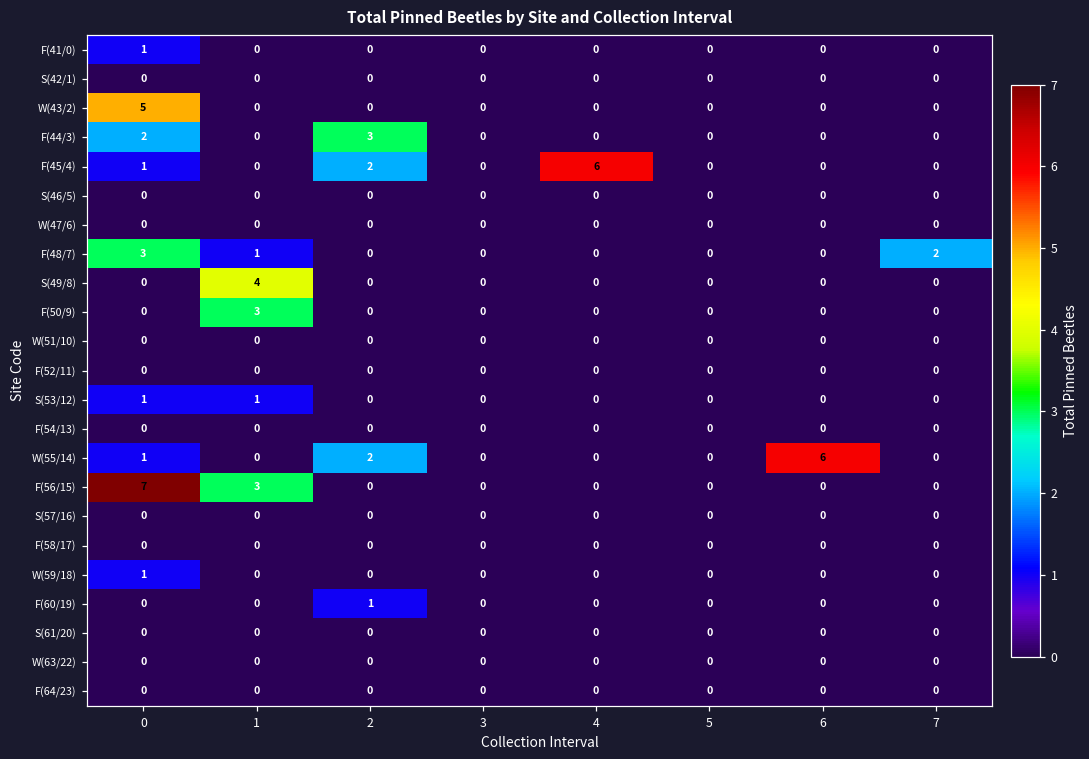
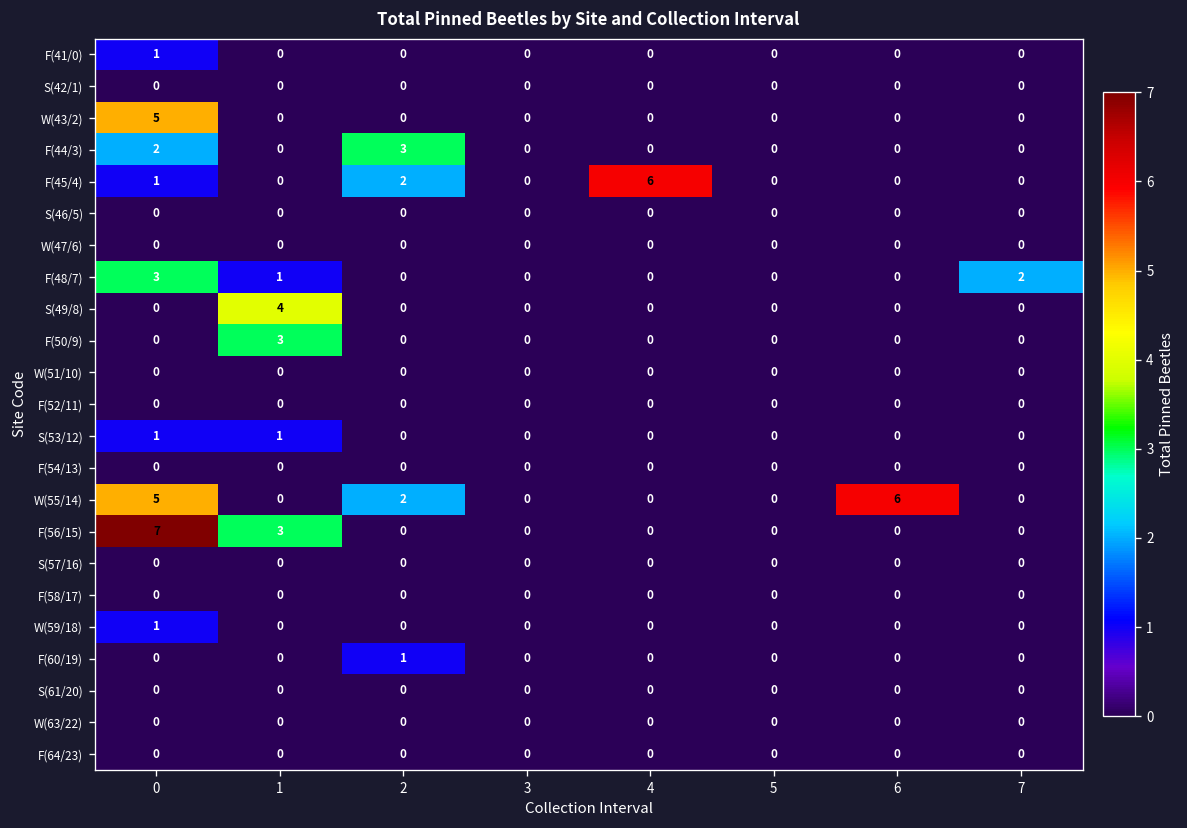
  {
    "F(41/0)": {
      "0": 1,
      "1": 0,
      "2": 0,
      "3": 0,
      "4": 0,
      "5": 0,
      "6": 0,
      "7": 0
    },
    "S(42/1)": {
      "0": 0,
      "1": 0,
      "2": 0,
      "3": 0,
      "4": 0,
      "5": 0,
      "6": 0,
      "7": 0
    },
    "W(43/2)": {
      "0": 5,
      "1": 0,
      "2": 0,
      "3": 0,
      "4": 0,
      "5": 0,
      "6": 0,
      "7": 0
    },
    "F(44/3)": {
      "0": 2,
      "1": 0,
      "2": 3,
      "3": 0,
      "4": 0,
      "5": 0,
      "6": 0,
      "7": 0
    },
    "F(45/4)": {
      "0": 1,
      "1": 0,
      "2": 2,
      "3": 0,
      "4": 6,
      "5": 0,
      "6": 0,
      "7": 0
    },
    "S(46/5)": {
      "0": 0,
      "1": 0,
      "2": 0,
      "3": 0,
      "4": 0,
      "5": 0,
      "6": 0,
      "7": 0
    },
    "W(47/6)": {
      "0": 0,
      "1": 0,
      "2": 0,
      "3": 0,
      "4": 0,
      "5": 0,
      "6": 0,
      "7": 0
    },
    "F(48/7)": {
      "0": 3,
      "1": 1,
      "2": 0,
      "3": 0,
      "4": 0,
      "5": 0,
      "6": 0,
      "7": 2
    },
    "S(49/8)": {
      "0": 0,
      "1": 4,
      "2": 0,
      "3": 0,
      "4": 0,
      "5": 0,
      "6": 0,
      "7": 0
    },
    "F(50/9)": {
      "0": 0,
      "1": 3,
      "2": 0,
      "3": 0,
      "4": 0,
      "5": 0,
      "6": 0,
      "7": 0
    },
    "W(51/10)": {
      "0": 0,
      "1": 0,
      "2": 0,
      "3": 0,
      "4": 0,
      "5": 0,
      "6": 0,
      "7": 0
    },
    "F(52/11)": {
      "0": 0,
      "1": 0,
      "2": 0,
      "3": 0,
      "4": 0,
      "5": 0,
      "6": 0,
      "7": 0
    },
    "S(53/12)": {
      "0": 1,
      "1": 1,
      "2": 0,
      "3": 0,
      "4": 0,
      "5": 0,
      "6": 0,
      "7": 0
    },
    "F(54/13)": {
      "0": 0,
      "1": 0,
      "2": 0,
      "3": 0,
      "4": 0,
      "5": 0,
      "6": 0,
      "7": 0
    },
    "W(55/14)": {
-     "0": 1,
+     "0": 5,
      "1": 0,
      "2": 2,
      "3": 0,
      "4": 0,
      "5": 0,
      "6": 6,
      "7": 0
    },
    "F(56/15)": {
      "0": 7,
      "1": 3,
      "2": 0,
      "3": 0,
      "4": 0,
      "5": 0,
      "6": 0,
      "7": 0
    },
    "S(57/16)": {
      "0": 0,
      "1": 0,
      "2": 0,
      "3": 0,
      "4": 0,
      "5": 0,
      "6": 0,
      "7": 0
    },
    "F(58/17)": {
      "0": 0,
      "1": 0,
      "2": 0,
      "3": 0,
      "4": 0,
      "5": 0,
      "6": 0,
      "7": 0
    },
    "W(59/18)": {
      "0": 1,
      "1": 0,
      "2": 0,
      "3": 0,
      "4": 0,
      "5": 0,
      "6": 0,
      "7": 0
    },
    "F(60/19)": {
      "0": 0,
      "1": 0,
      "2": 1,
      "3": 0,
      "4": 0,
      "5": 0,
      "6": 0,
      "7": 0
    },
    "S(61/20)": {
      "0": 0,
      "1": 0,
      "2": 0,
      "3": 0,
      "4": 0,
      "5": 0,
      "6": 0,
      "7": 0
    },
    "W(63/22)": {
      "0": 0,
      "1": 0,
      "2": 0,
      "3": 0,
      "4": 0,
      "5": 0,
      "6": 0,
      "7": 0
    },
    "F(64/23)": {
      "0": 0,
      "1": 0,
      "2": 0,
      "3": 0,
      "4": 0,
      "5": 0,
      "6": 0,
      "7": 0
    }
  }
